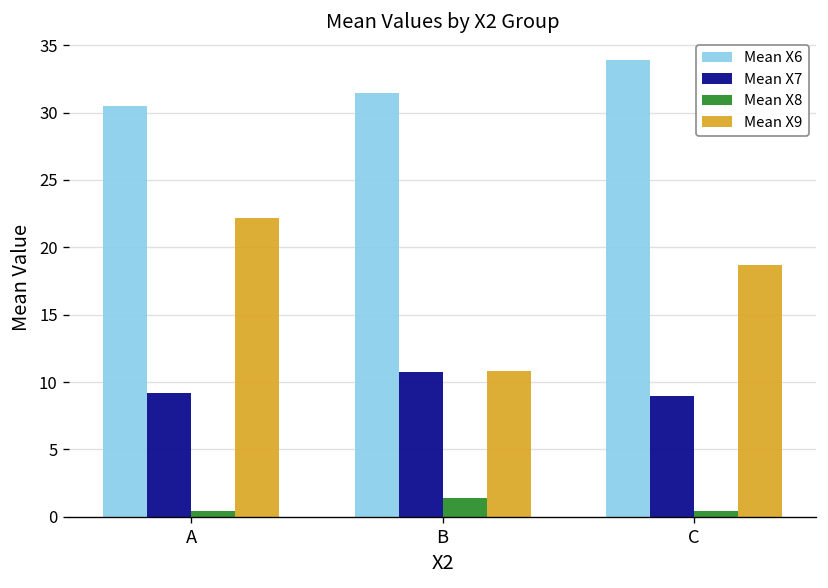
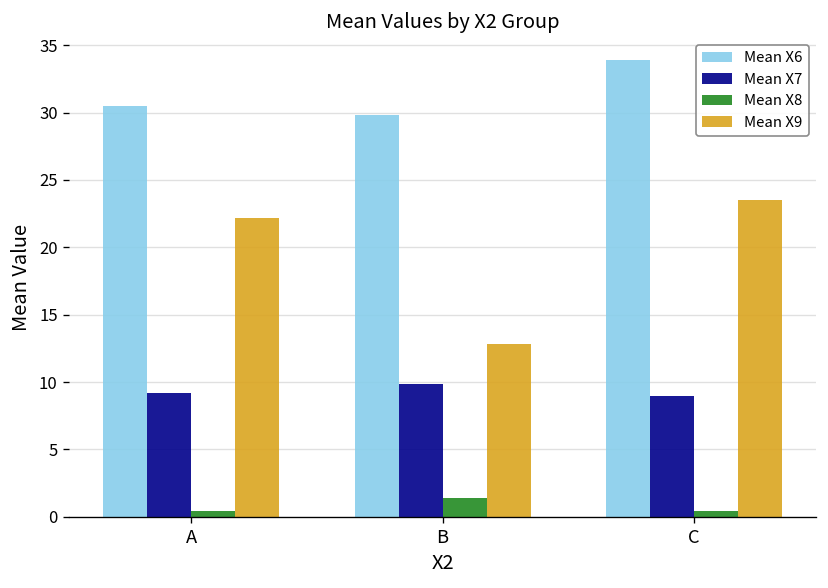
  {
    "Mean X6": {
      "A": 30.5,
-     "B": 31.5,
+     "B": 29.8,
      "C": 33.9
    },
    "Mean X7": {
      "A": 9.2,
-     "B": 10.7,
+     "B": 9.8,
      "C": 9.0
    },
    "Mean X8": {
      "A": 0.5,
      "B": 1.4,
      "C": 0.4
    },
    "Mean X9": {
      "A": 22.1,
-     "B": 10.8,
-     "C": 18.7
+     "B": 12.8,
+     "C": 23.5
    }
  }
